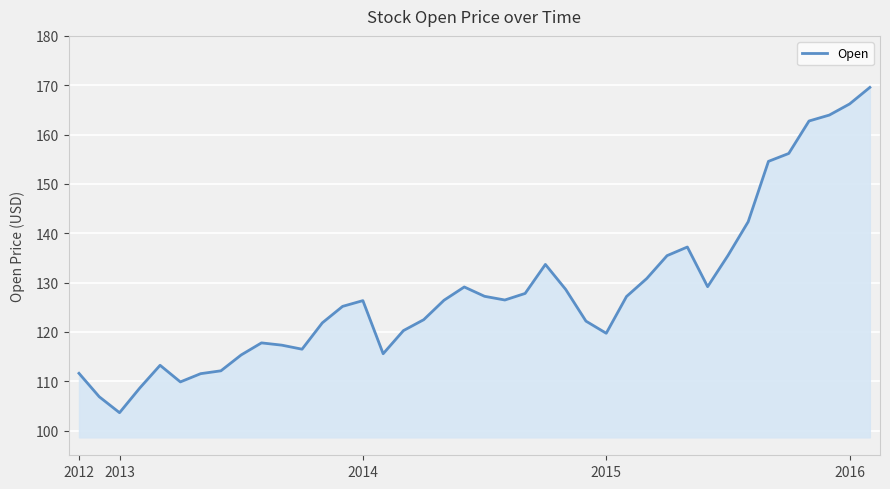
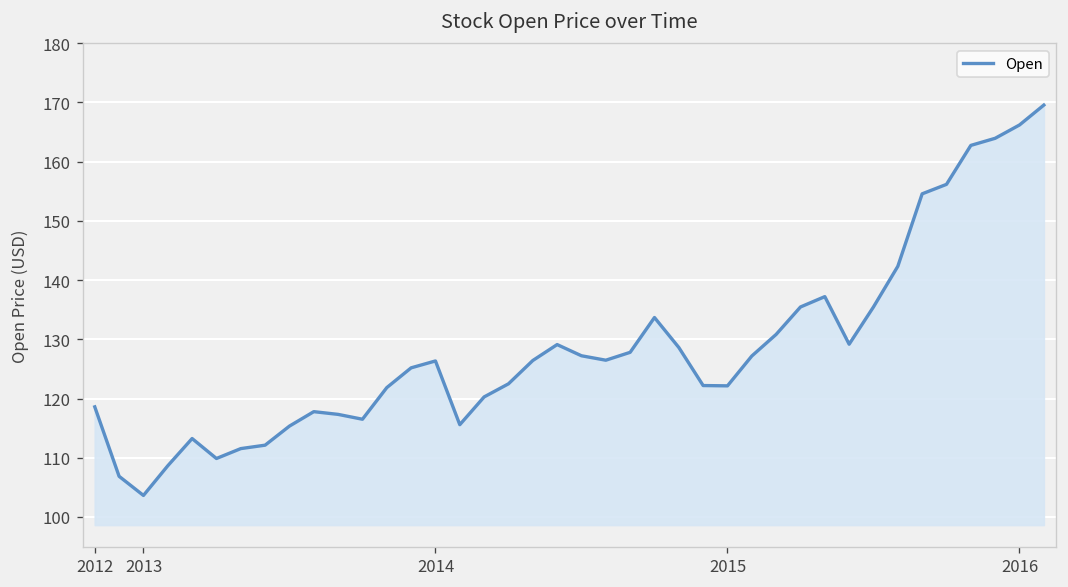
  {
-   "2012": 112,
+   "2012": 119,
    "2013": 104,
    "2014": 126,
-   "2015": 120,
+   "2015": 122,
    "2016": 166
  }
